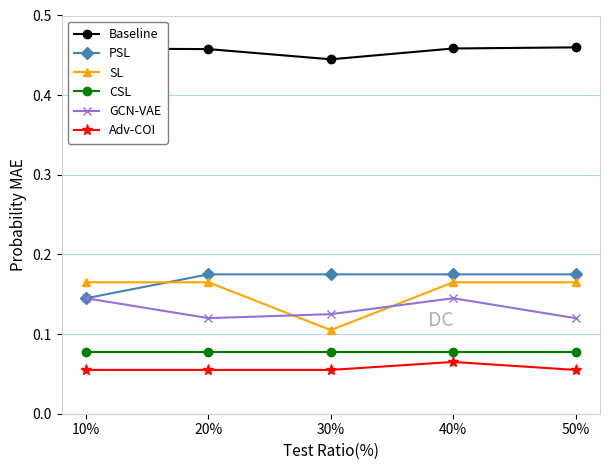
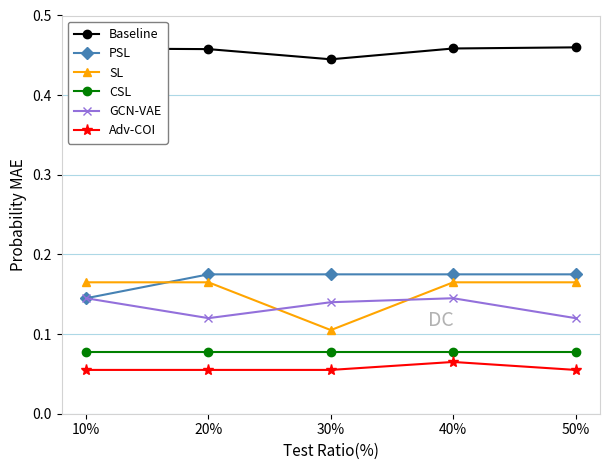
  {
    "Baseline": {
      "20%": 0.46,
      "30%": 0.45,
      "40%": 0.46,
      "50%": 0.46
    },
    "PSL": {
      "20%": 0.18,
      "30%": 0.18,
      "40%": 0.18,
      "50%": 0.18
    },
    "SL": {
      "10%": 0.17,
      "20%": 0.17,
      "30%": 0.11,
      "40%": 0.17,
      "50%": 0.17
    },
    "CSL": {
      "10%": 0.08,
      "20%": 0.08,
      "30%": 0.08,
      "40%": 0.08,
      "50%": 0.08
    },
    "GCN-VAE": {
      "20%": 0.12,
-     "30%": 0.13,
+     "30%": 0.14,
      "40%": 0.15,
      "50%": 0.12
    },
    "Adv-COI": {
      "10%": 0.06,
      "20%": 0.06,
      "30%": 0.06,
      "40%": 0.07,
      "50%": 0.06
    }
  }
